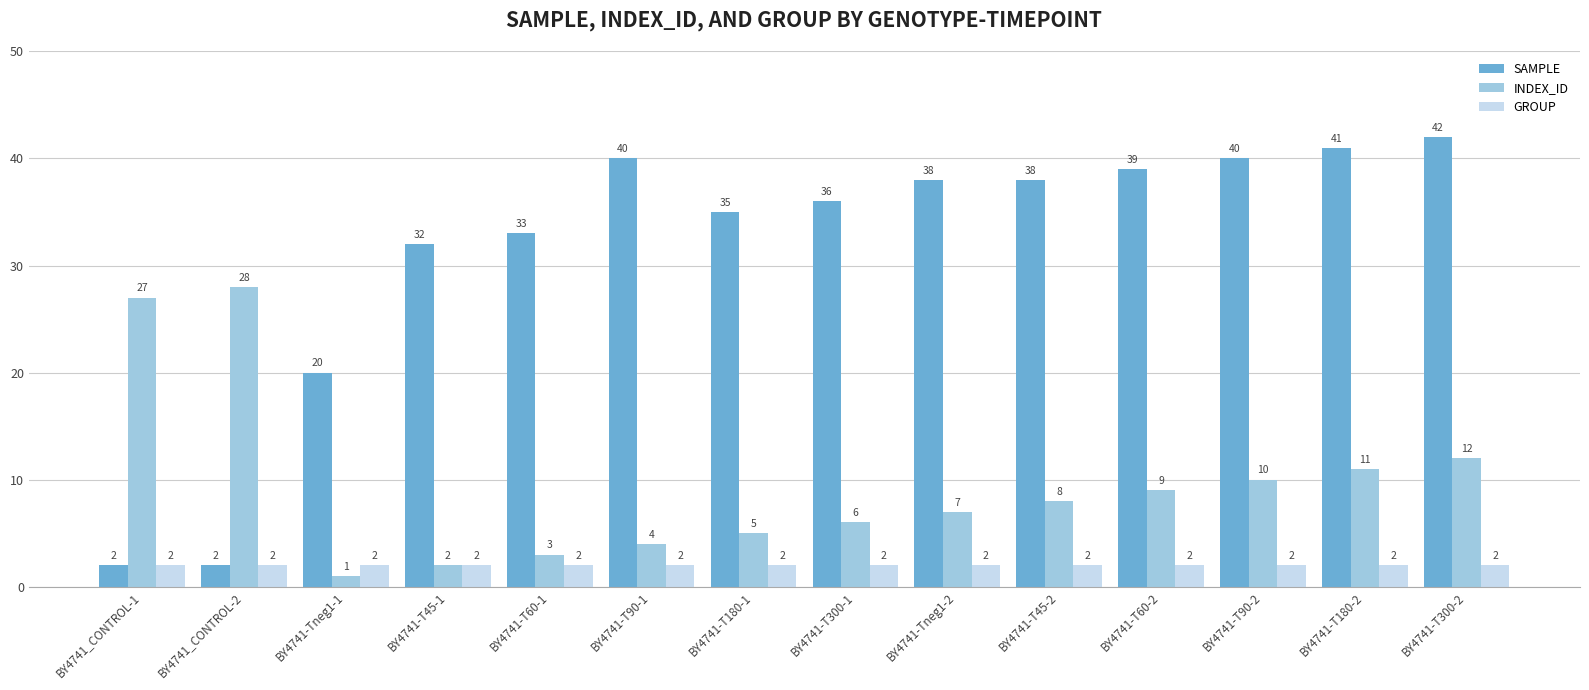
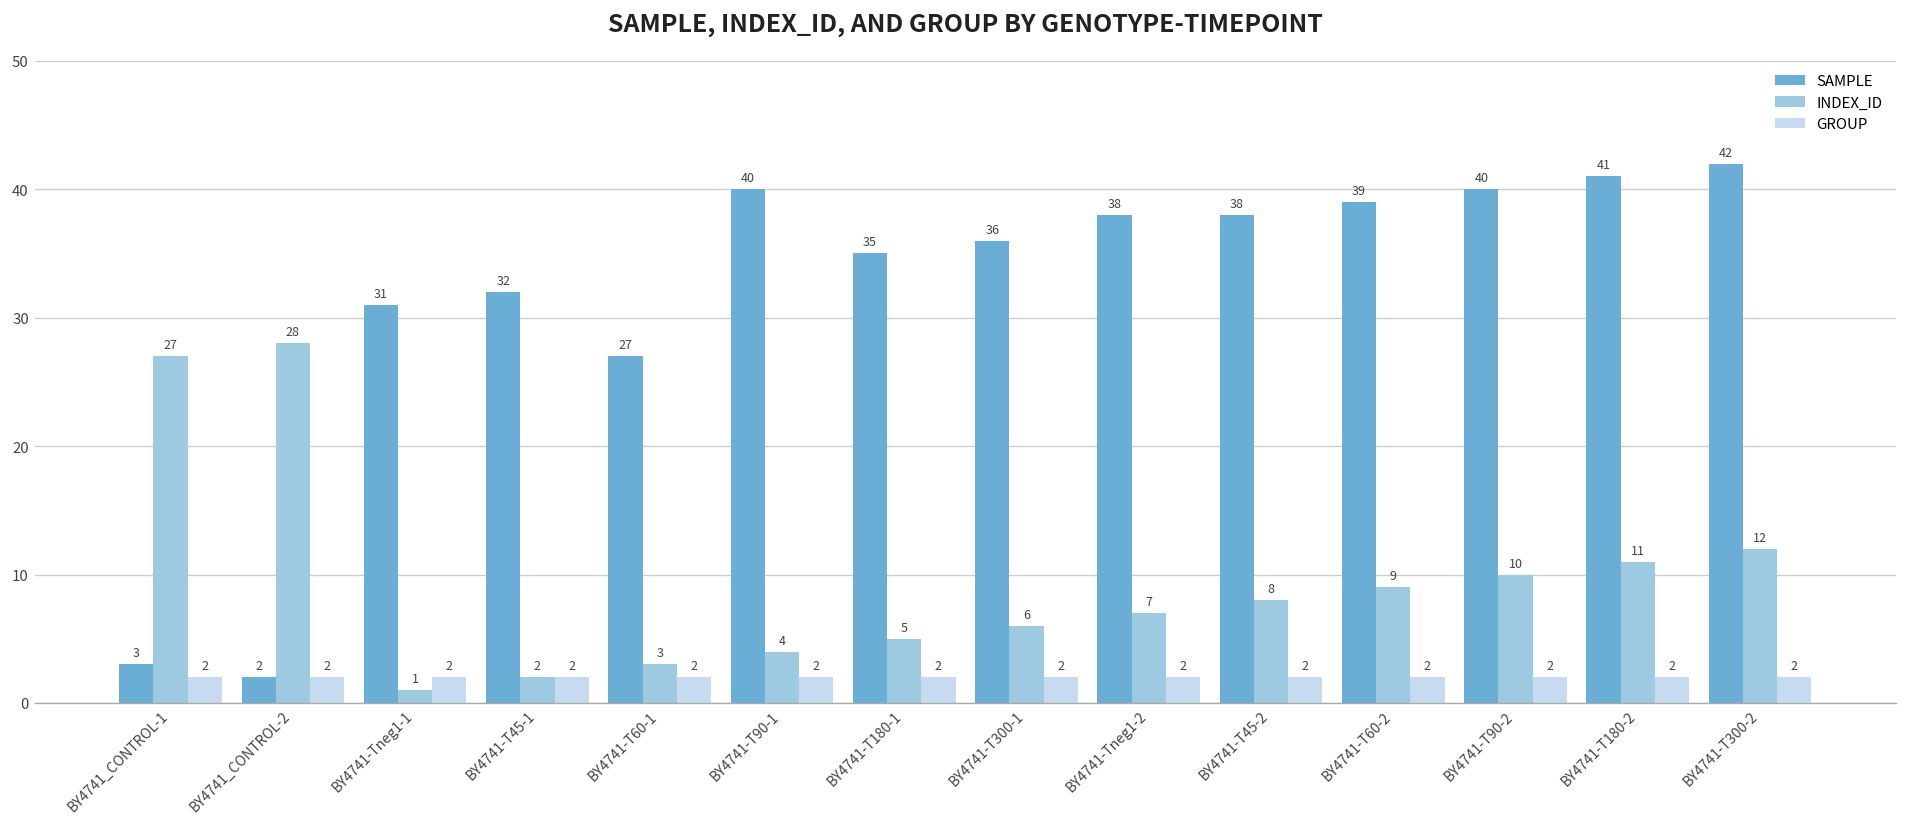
  {
    "SAMPLE": {
-     "BY4741_CONTROL-1": 2,
+     "BY4741_CONTROL-1": 3,
      "BY4741_CONTROL-2": 2,
-     "BY4741-Tneg1-1": 20,
+     "BY4741-Tneg1-1": 31,
      "BY4741-T45-1": 32,
-     "BY4741-T60-1": 33,
+     "BY4741-T60-1": 27,
      "BY4741-T90-1": 40,
      "BY4741-T180-1": 35,
      "BY4741-T300-1": 36,
      "BY4741-Tneg1-2": 38,
      "BY4741-T45-2": 38,
      "BY4741-T60-2": 39,
      "BY4741-T90-2": 40,
      "BY4741-T180-2": 41,
      "BY4741-T300-2": 42
    }
  }
